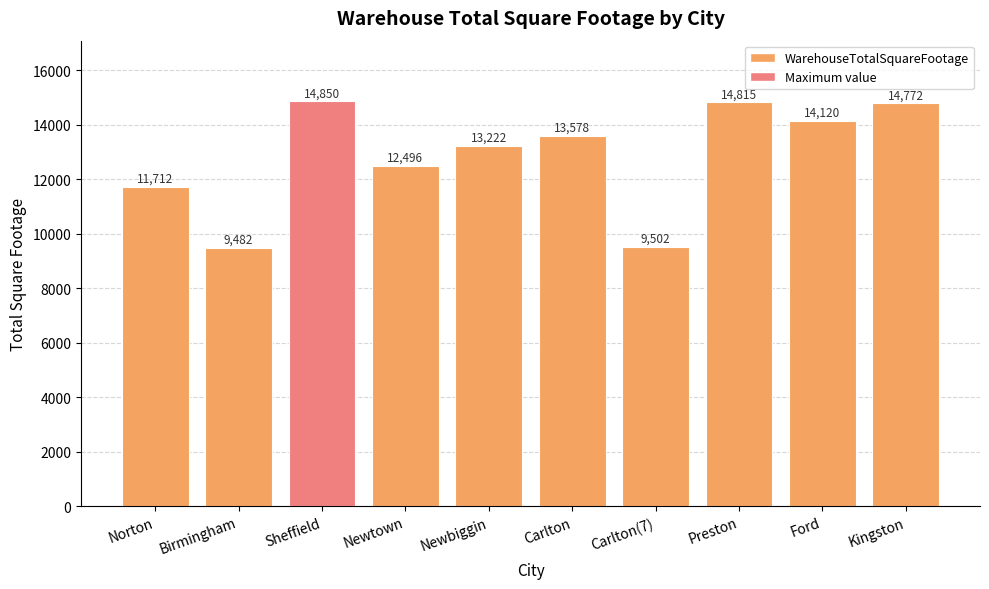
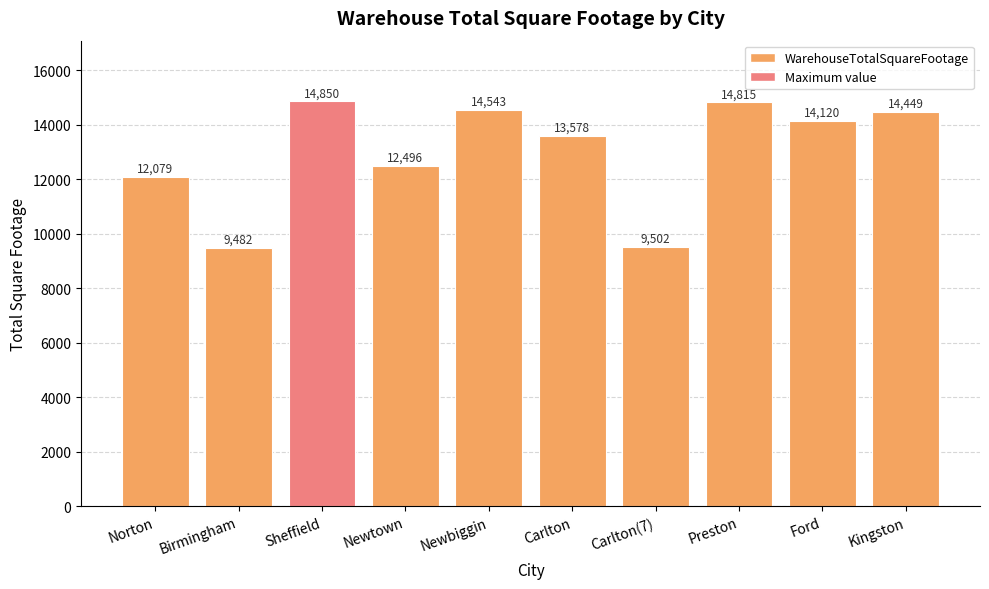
  {
-   "Norton": "11,712",
+   "Norton": "12,079",
    "Birmingham": "9,482",
    "Sheffield": "14,850",
    "Newtown": "12,496",
-   "Newbiggin": "13,222",
+   "Newbiggin": "14,543",
    "Carlton": "13,578",
    "Carlton(7)": "9,502",
    "Ford": "14,120",
-   "Kingston": "14,772"
+   "Kingston": "14,449"
  }
